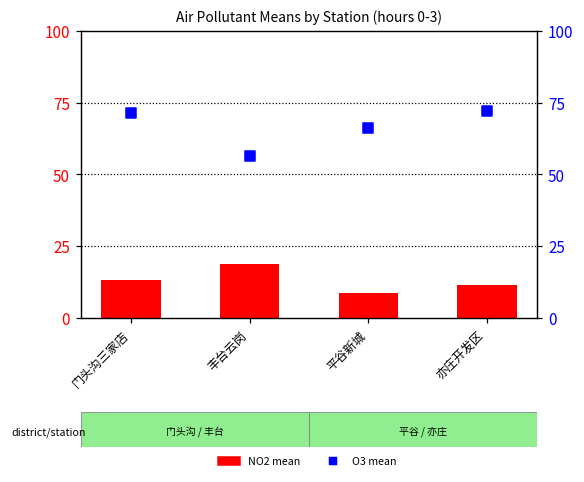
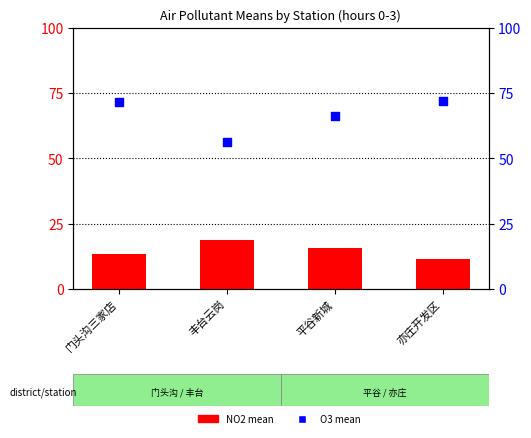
  {
    "NO2 mean": {
      "门头沟三家店": 13,
      "丰台云岗": 19,
-     "平谷新城": 9,
+     "平谷新城": 16,
      "亦庄开发区": 12
    }
  }
